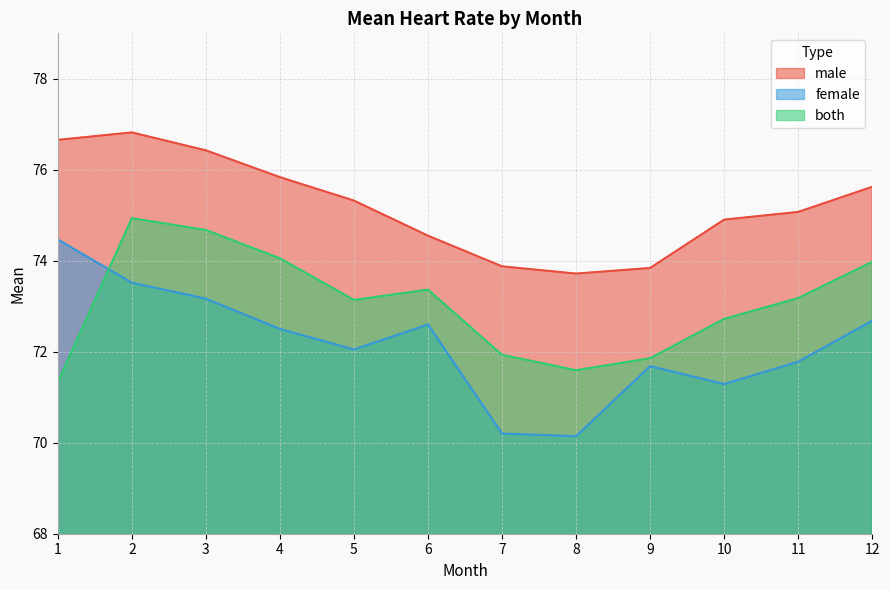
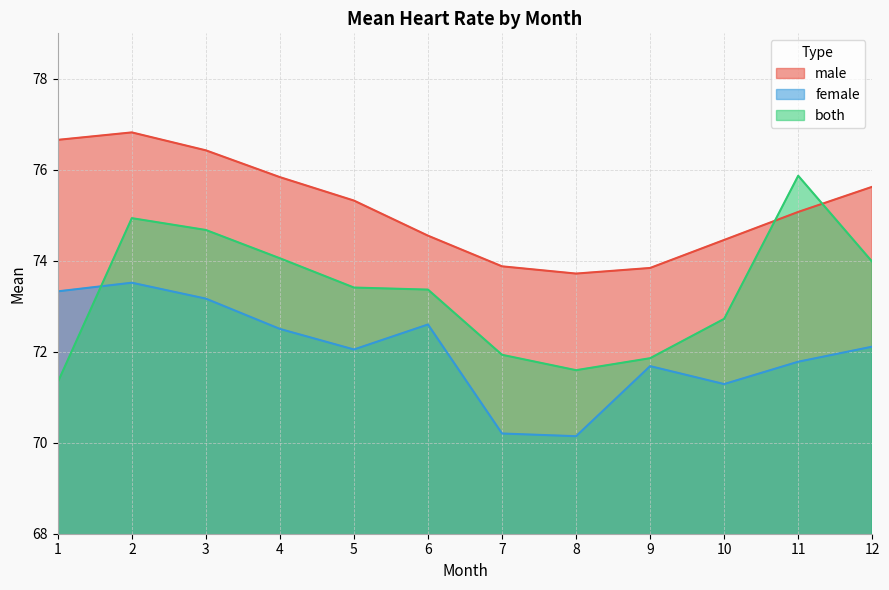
  {
    "male": {
      "1": 76.7,
      "2": 76.8,
      "3": 76.4,
      "4": 75.8,
      "5": 75.3,
      "6": 74.6,
      "7": 73.9,
      "8": 73.7,
      "9": 73.8,
-     "10": 74.9,
+     "10": 74.5,
      "11": 75.1,
      "12": 75.6
    },
    "female": {
-     "1": 74.5,
+     "1": 73.3,
      "2": 73.5,
      "3": 73.2,
      "4": 72.5,
      "5": 72.1,
      "6": 72.6,
      "7": 70.2,
      "8": 70.1,
      "9": 71.7,
      "10": 71.3,
      "11": 71.8,
-     "12": 72.7
+     "12": 72.1
    },
    "both": {
      "1": 71.3,
      "2": 74.9,
      "3": 74.7,
      "4": 74.1,
-     "5": 73.1,
+     "5": 73.4,
      "6": 73.4,
      "7": 71.9,
      "8": 71.6,
      "9": 71.9,
      "10": 72.7,
-     "11": 73.2,
+     "11": 75.9,
      "12": 74.0
    }
  }
